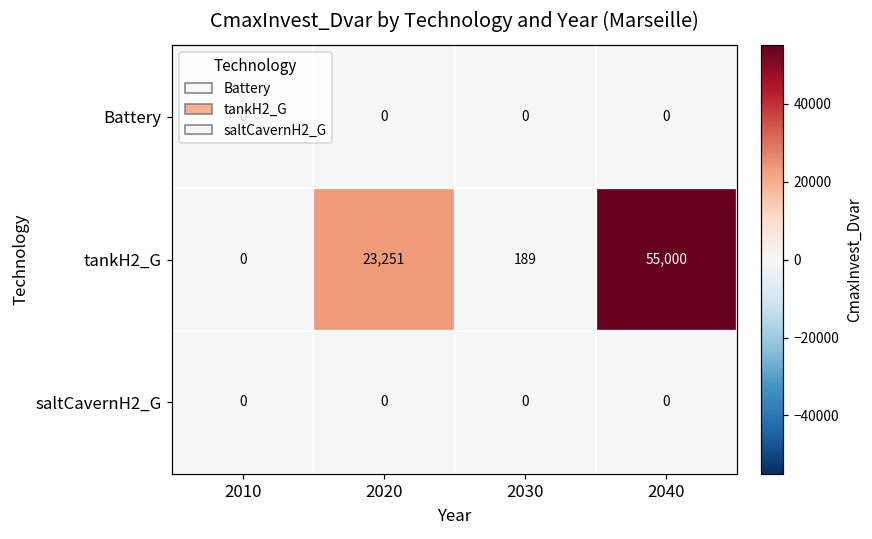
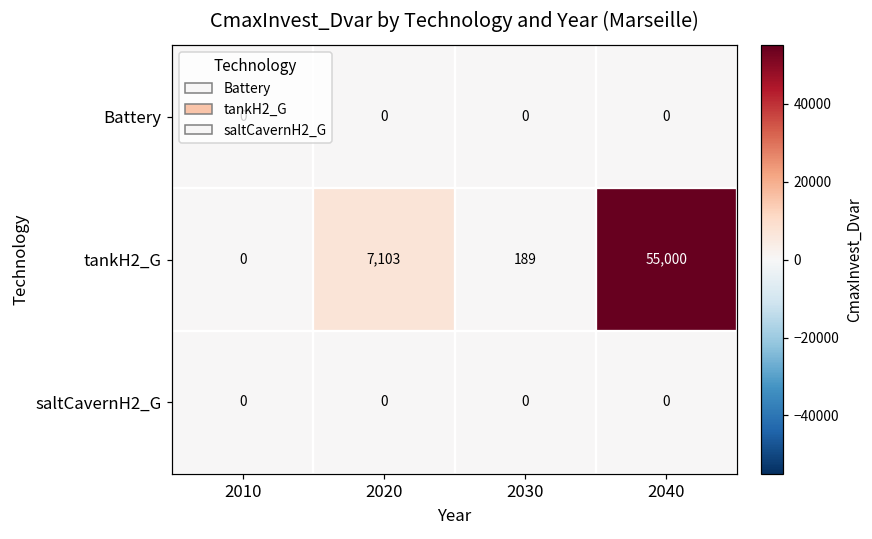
  {
    "Battery": {
      "2020": "0",
      "2030": "0",
      "2040": "0"
    },
    "tankH2_G": {
      "2010": "0",
-     "2020": "23,251",
+     "2020": "7,103",
      "2030": "189",
      "2040": "55,000"
    },
    "saltCavernH2_G": {
      "2010": "0",
      "2020": "0",
      "2030": "0",
      "2040": "0"
    }
  }
